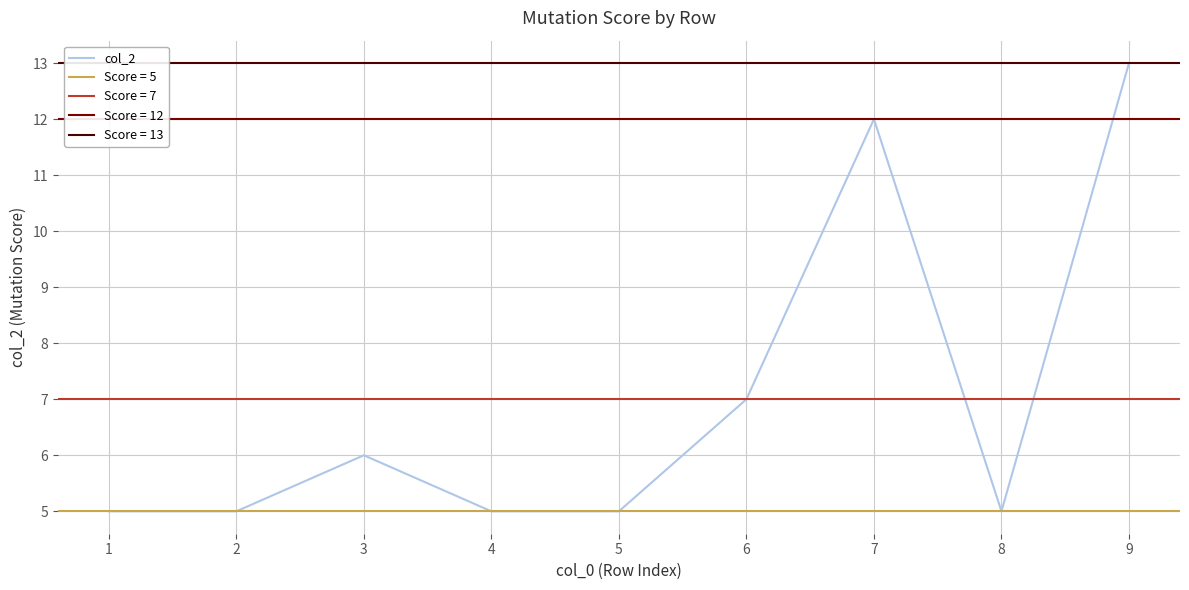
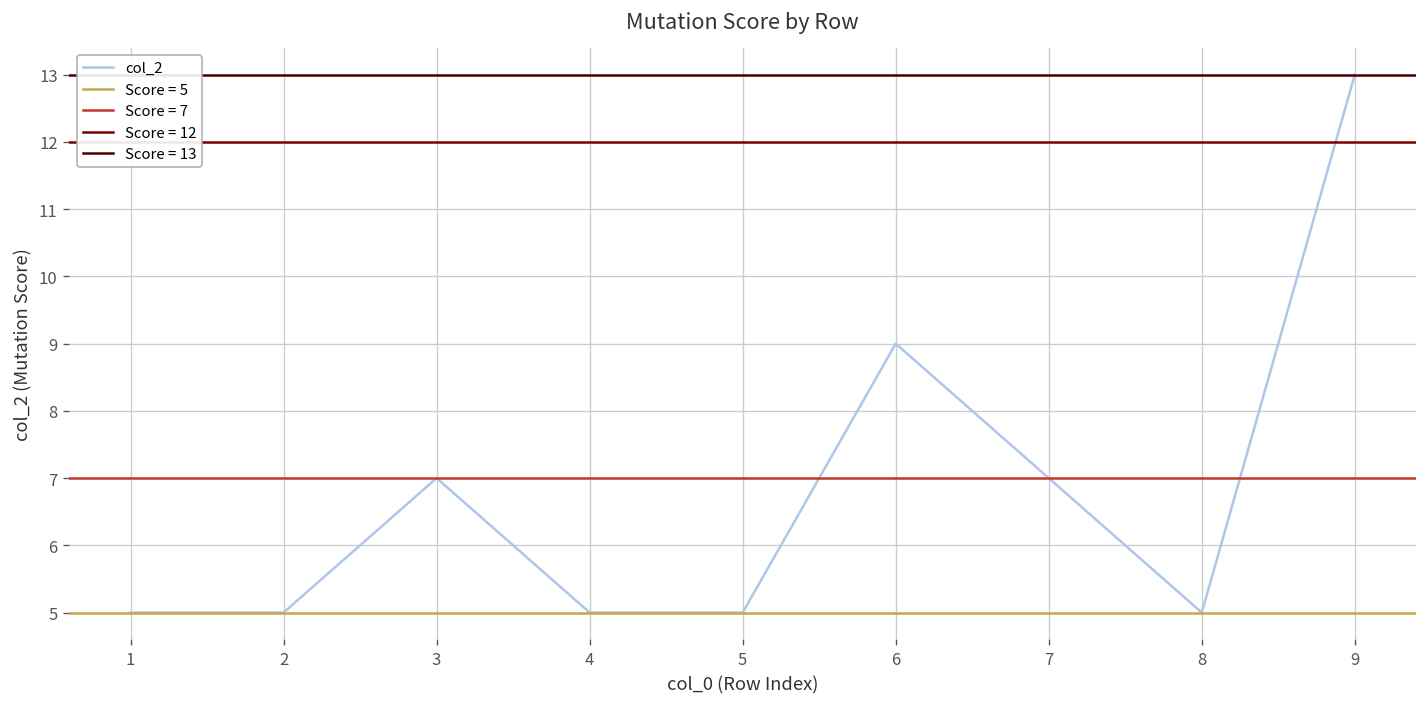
  {
    "1": 5,
    "2": 5,
-   "3": 6,
+   "3": 7,
    "4": 5,
    "5": 5,
-   "6": 7,
-   "7": 12,
+   "6": 9,
+   "7": 7,
    "8": 5,
    "9": 13
  }
